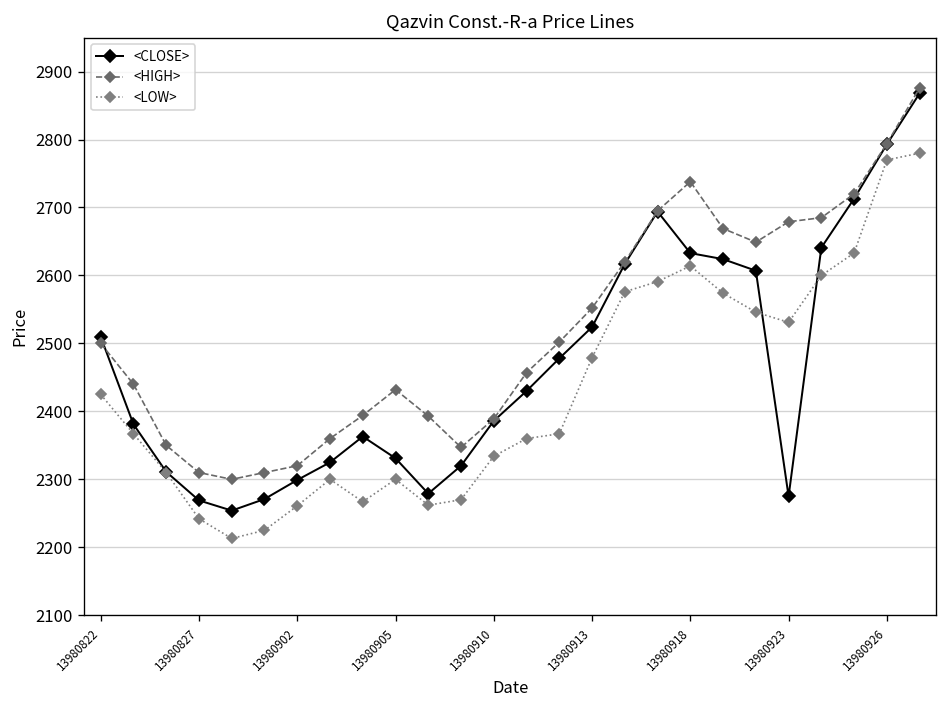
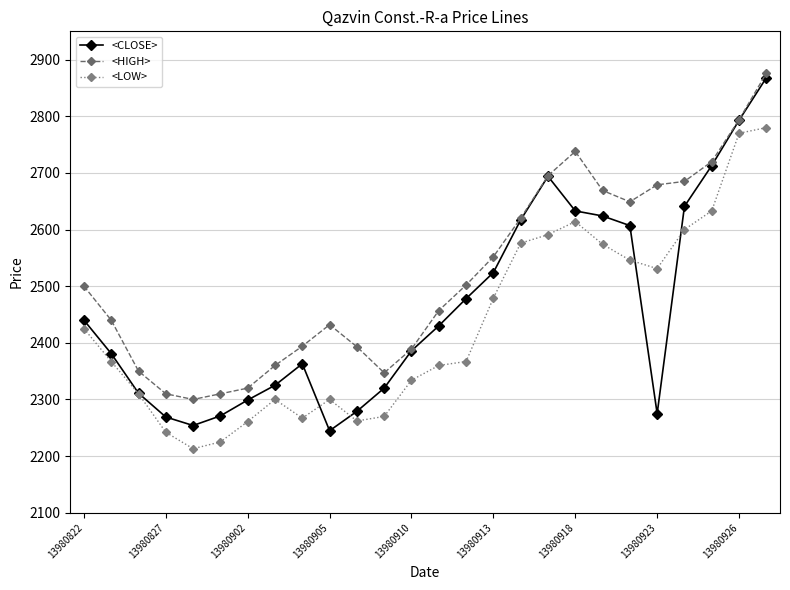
  {
    "<CLOSE>": {
-     "13980822": 2510,
+     "13980822": 2440,
      "13980827": 2270,
      "13980902": 2300,
-     "13980905": 2330,
+     "13980905": 2240,
      "13980913": 2520,
      "13980918": 2630,
      "13980923": 2270
    }
  }
